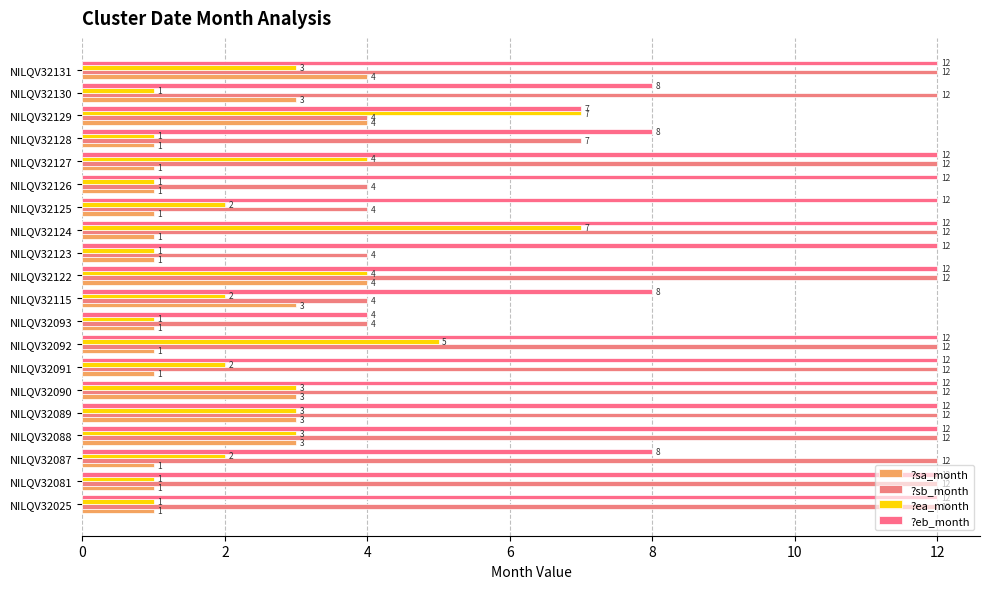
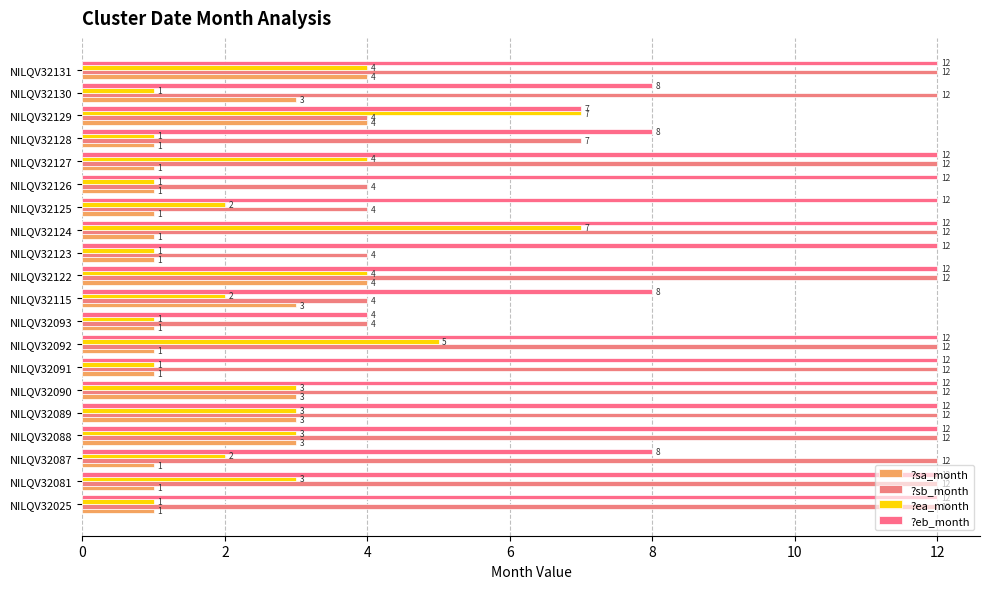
  {
    "?ea_month": {
-     "NILQV32131": 3,
+     "NILQV32131": 4,
      "NILQV32130": 1,
      "NILQV32128": 1,
      "NILQV32127": 4,
      "NILQV32126": 1,
      "NILQV32125": 2,
      "NILQV32124": 7,
      "NILQV32123": 1,
      "NILQV32122": 4,
      "NILQV32115": 2,
      "NILQV32093": 1,
      "NILQV32092": 5,
-     "NILQV32091": 2,
+     "NILQV32091": 1,
      "NILQV32090": 3,
      "NILQV32089": 3,
      "NILQV32088": 3,
      "NILQV32087": 2,
-     "NILQV32081": 1,
+     "NILQV32081": 3,
      "NILQV32025": 1
    }
  }
